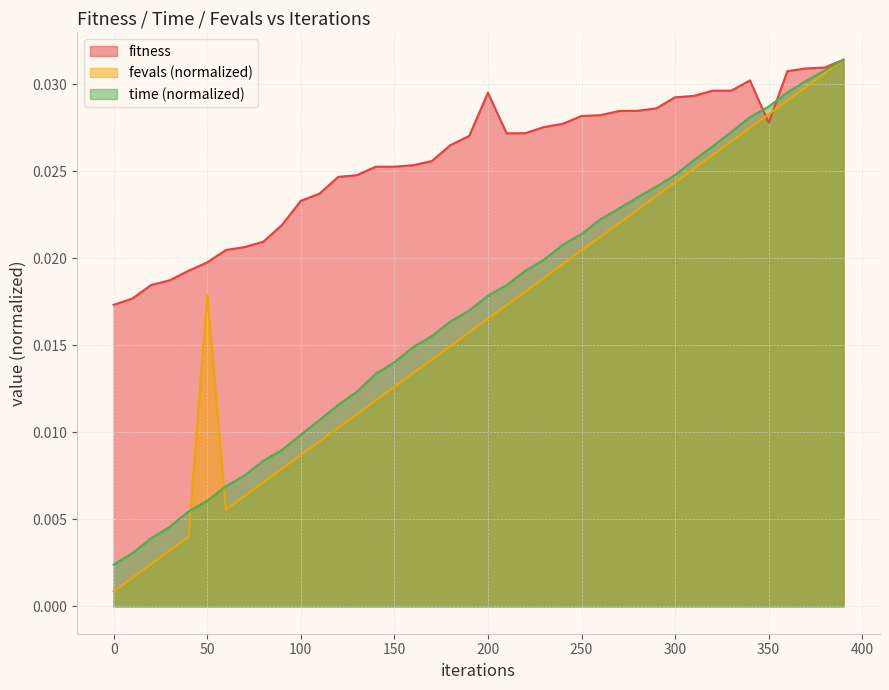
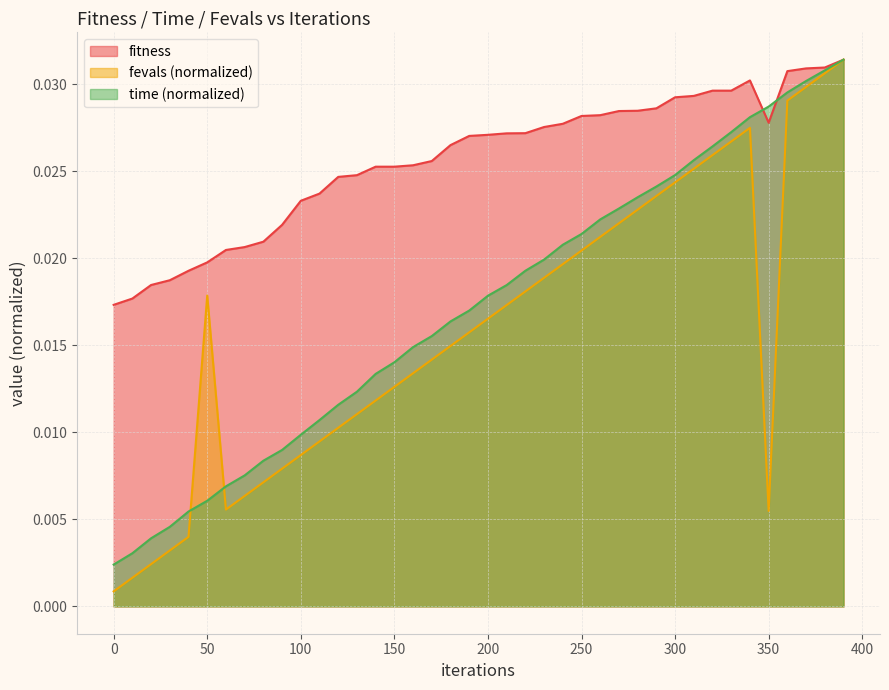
  {
    "fitness": {
      "0": 0.0173,
      "50": 0.0198,
      "100": 0.0233,
      "150": 0.0253,
-     "200": 0.0295,
+     "200": 0.0271,
      "250": 0.0282,
      "300": 0.0292,
      "350": 0.0278
    },
    "fevals (normalized)": {
      "0": 0.0009,
      "50": 0.0179,
      "100": 0.0087,
      "150": 0.0126,
      "200": 0.0165,
      "250": 0.0204,
      "300": 0.0244,
-     "350": 0.0283
+     "350": 0.0055
    },
    "time (normalized)": {
      "0": 0.0024,
      "50": 0.0061,
      "100": 0.0099,
      "150": 0.0140,
      "200": 0.0178,
      "250": 0.0214,
      "300": 0.0248,
      "350": 0.0287
    }
  }
